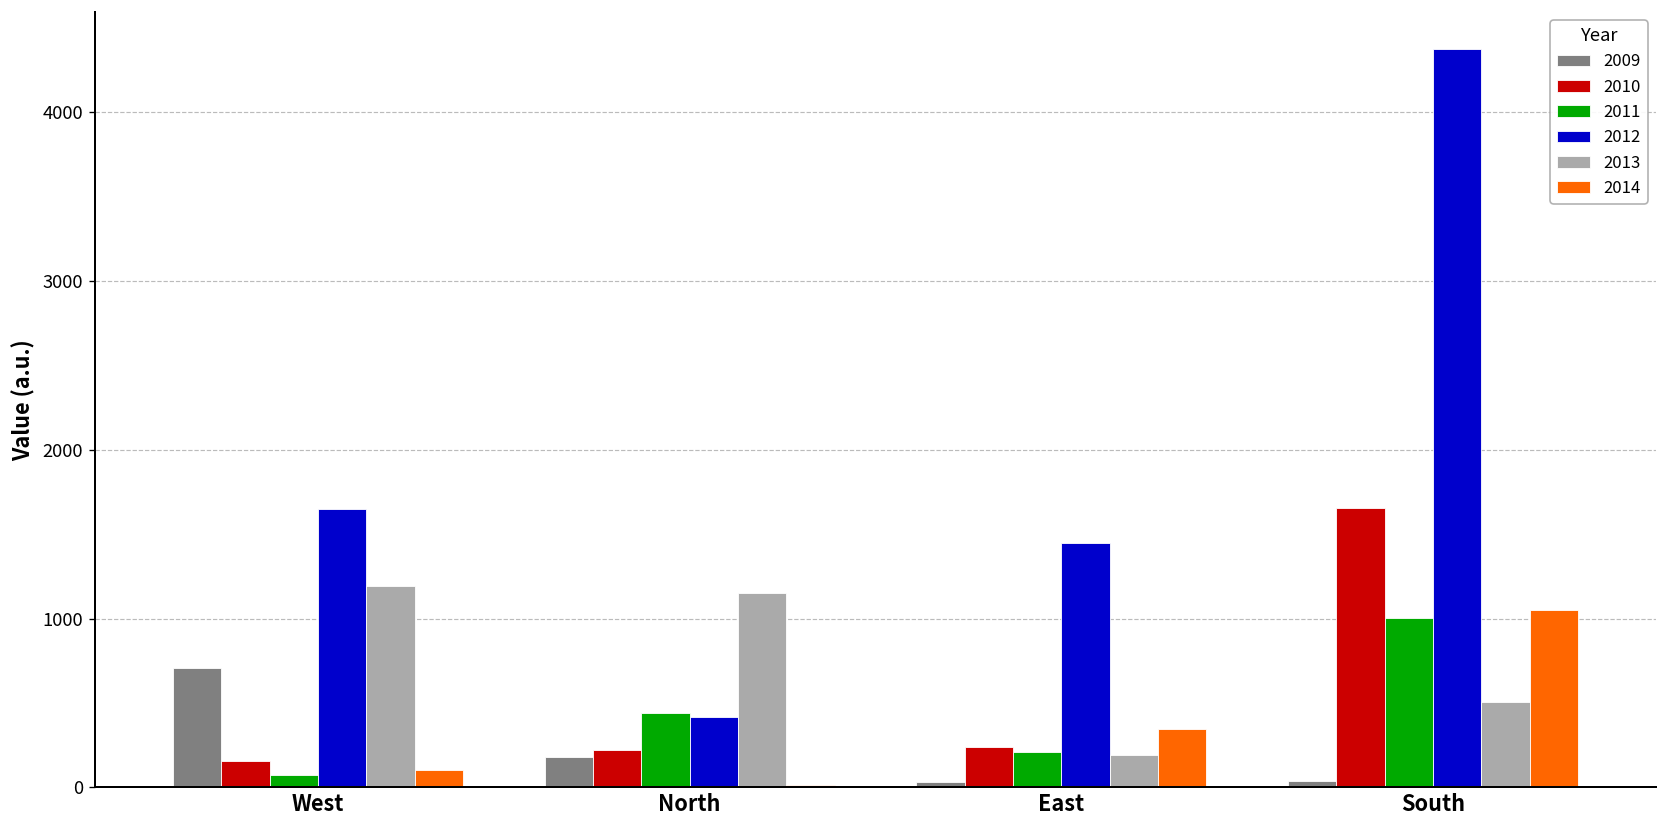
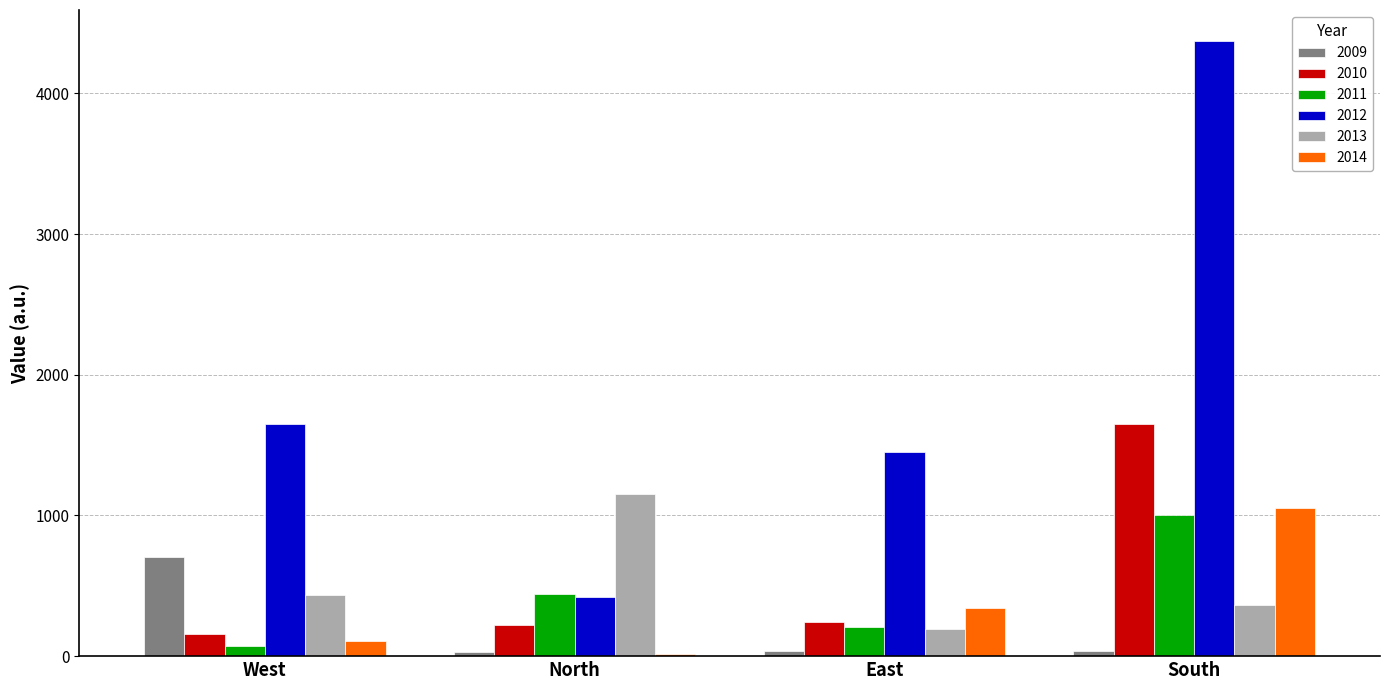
  {
    "2009": {
      "West": 710,
-     "North": 180,
+     "North": 30,
      "East": 30,
      "South": 40
    },
    "2010": {
      "West": 160,
      "North": 220,
      "East": 240,
      "South": 1650
    },
    "2011": {
      "West": 70,
      "North": 440,
      "East": 210,
      "South": 1000
    },
    "2012": {
      "West": 1650,
      "North": 420,
      "East": 1450,
      "South": 4370
    },
    "2013": {
-     "West": 1190,
+     "West": 430,
      "North": 1150,
      "East": 190,
-     "South": 500
+     "South": 370
    },
    "2014": {
      "West": 100,
      "East": 340,
      "South": 1050
    }
  }
